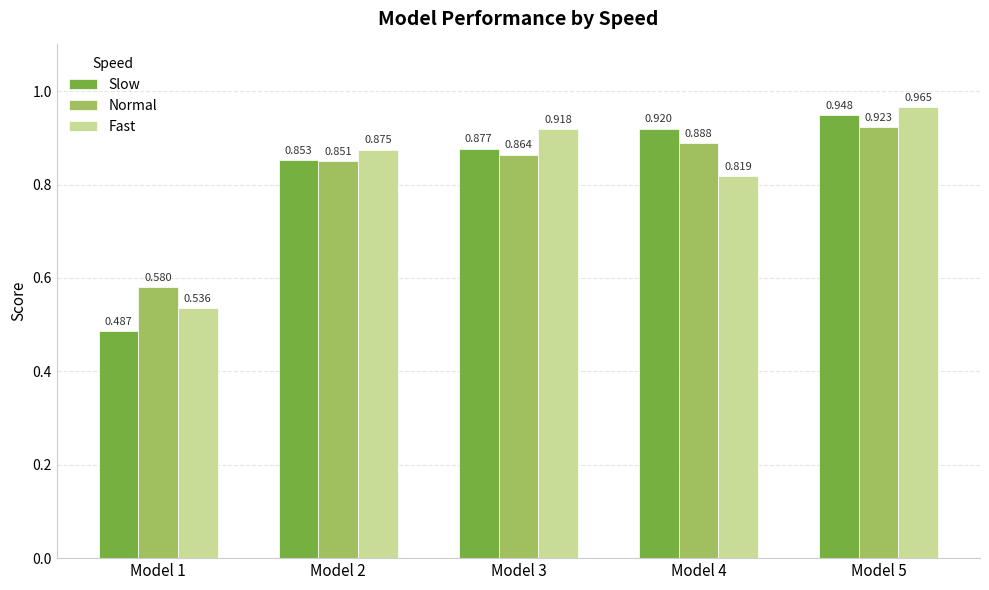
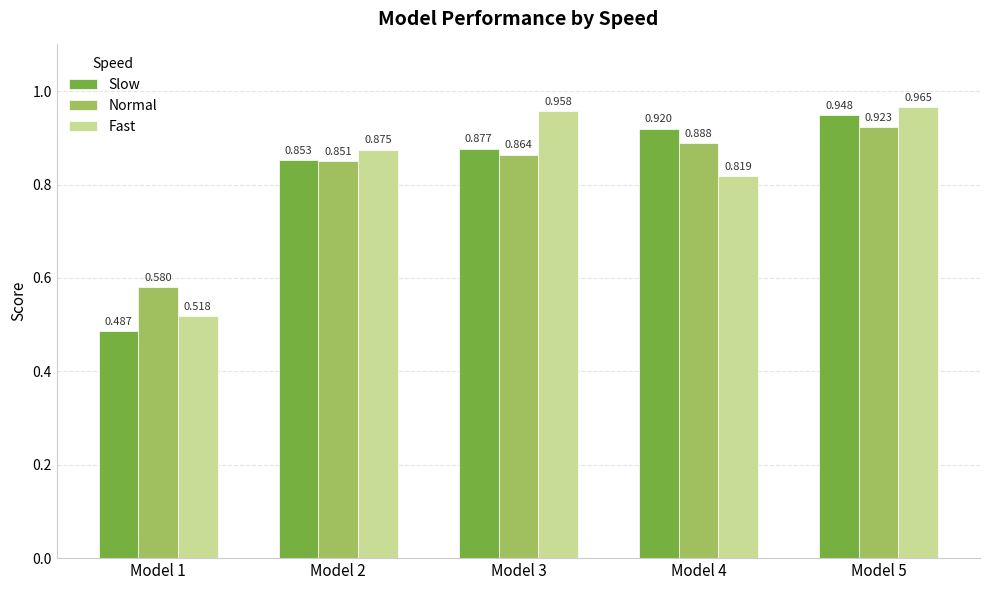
  {
    "Fast": {
-     "Model 1": 0.536,
+     "Model 1": 0.518,
      "Model 2": 0.875,
-     "Model 3": 0.918,
+     "Model 3": 0.958,
      "Model 4": 0.819,
      "Model 5": 0.965
    }
  }
